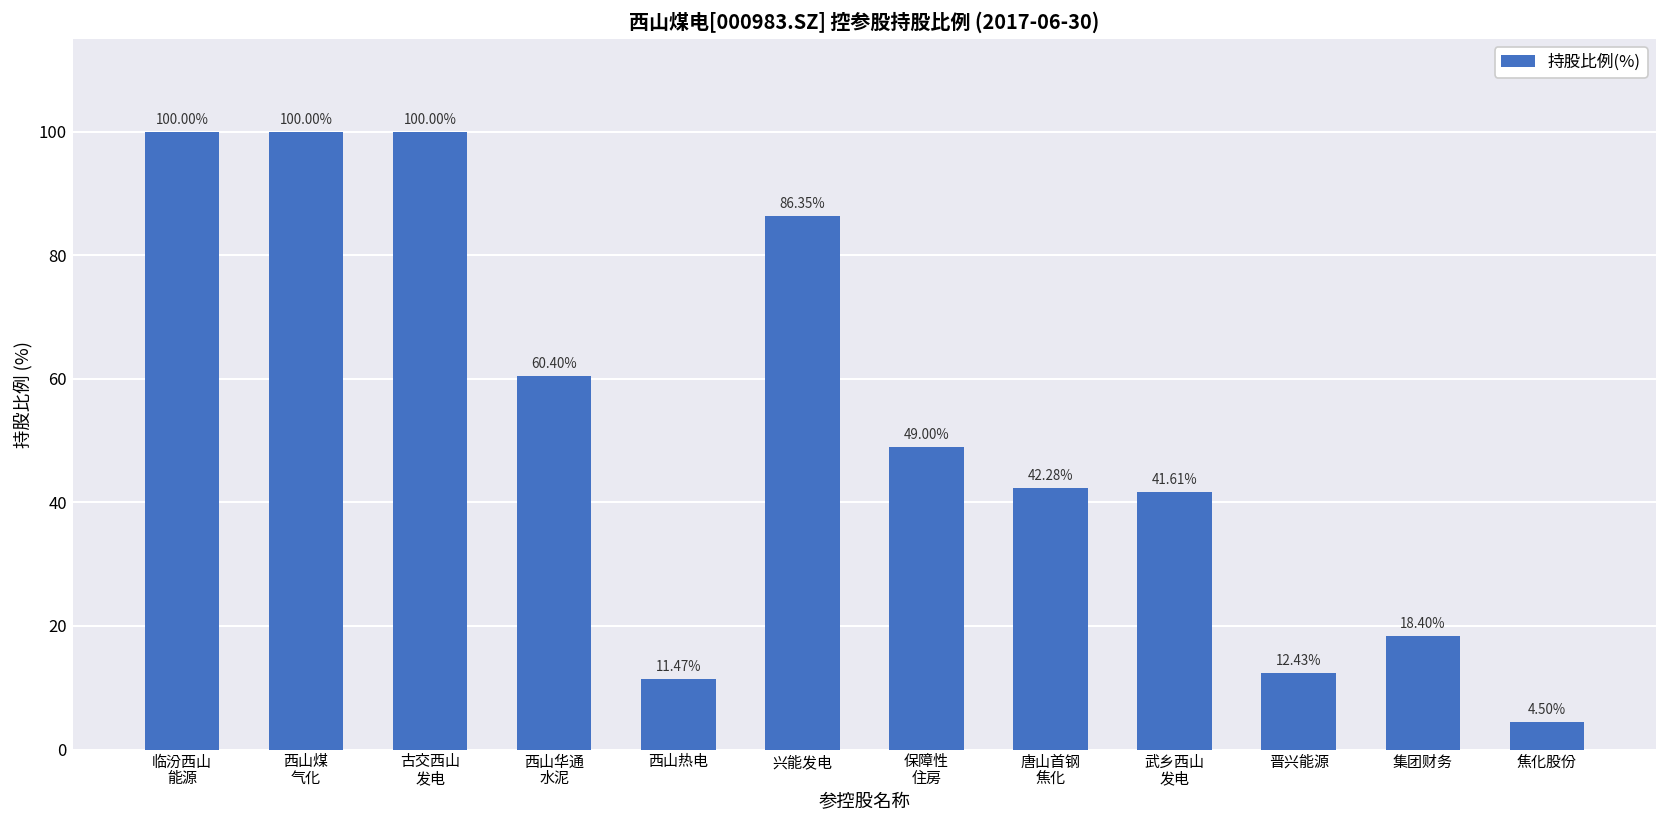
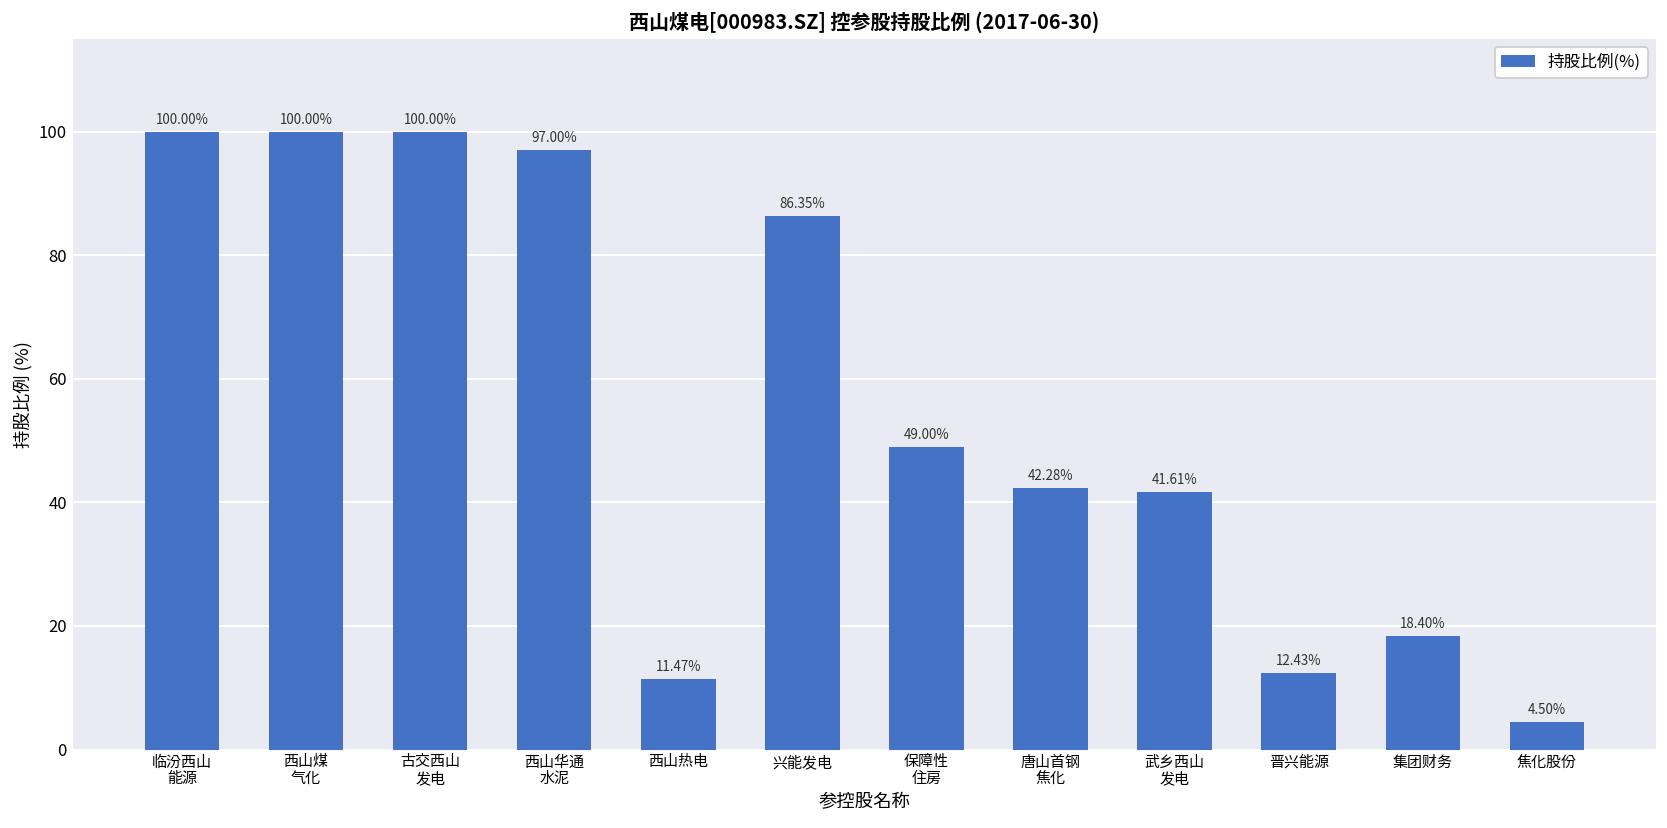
  {
    "临汾西山 能源": "100.00%",
    "西山煤 气化": "100.00%",
    "古交西山 发电": "100.00%",
-   "西山华通 水泥": "60.40%",
+   "西山华通 水泥": "97.00%",
    "西山热电": "11.47%",
    "兴能发电": "86.35%",
    "保障性 住房": "49.00%",
    "唐山首钢 焦化": "42.28%",
    "武乡西山 发电": "41.61%",
    "晋兴能源": "12.43%",
    "集团财务": "18.40%",
    "焦化股份": "4.50%"
  }
